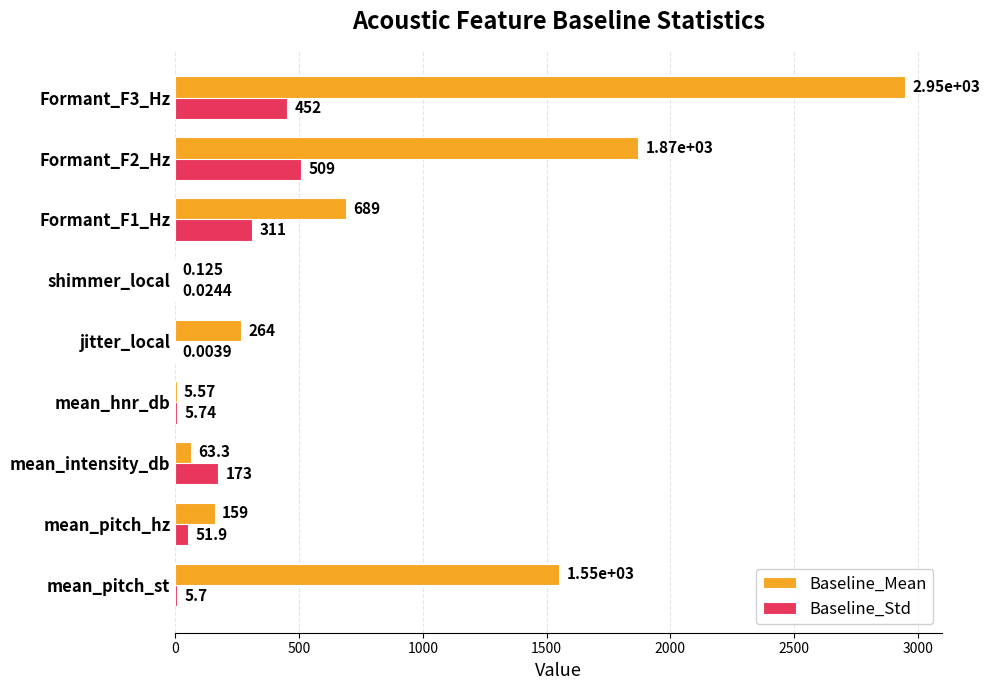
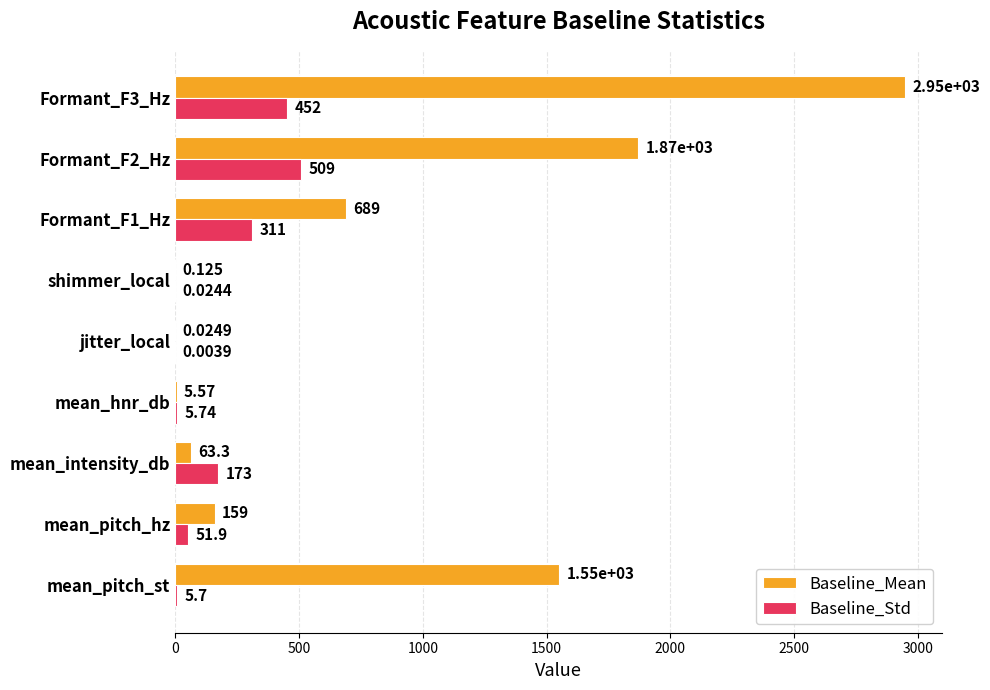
  {
    "Baseline_Mean": {
      "Formant_F1_Hz": 689,
      "shimmer_local": 0.125,
-     "jitter_local": 264,
+     "jitter_local": 0.0249,
      "mean_hnr_db": 5.57,
      "mean_intensity_db": 63.3,
      "mean_pitch_hz": 159
    },
    "Baseline_Std": {
      "Formant_F3_Hz": 452,
      "Formant_F2_Hz": 509,
      "Formant_F1_Hz": 311,
      "shimmer_local": 0.0244,
      "jitter_local": 0.0039,
      "mean_hnr_db": 5.74,
      "mean_intensity_db": 173,
      "mean_pitch_hz": 51.9,
      "mean_pitch_st": 5.7
    }
  }
